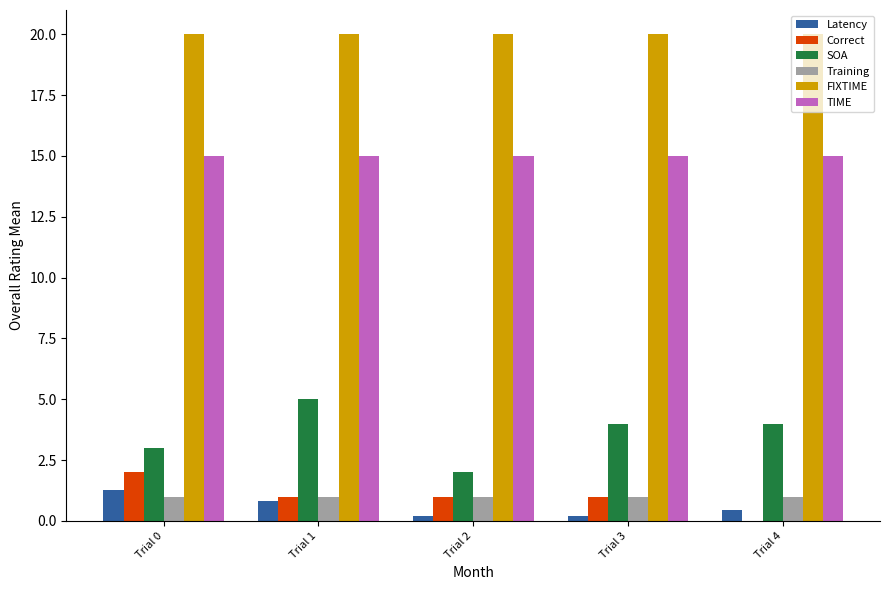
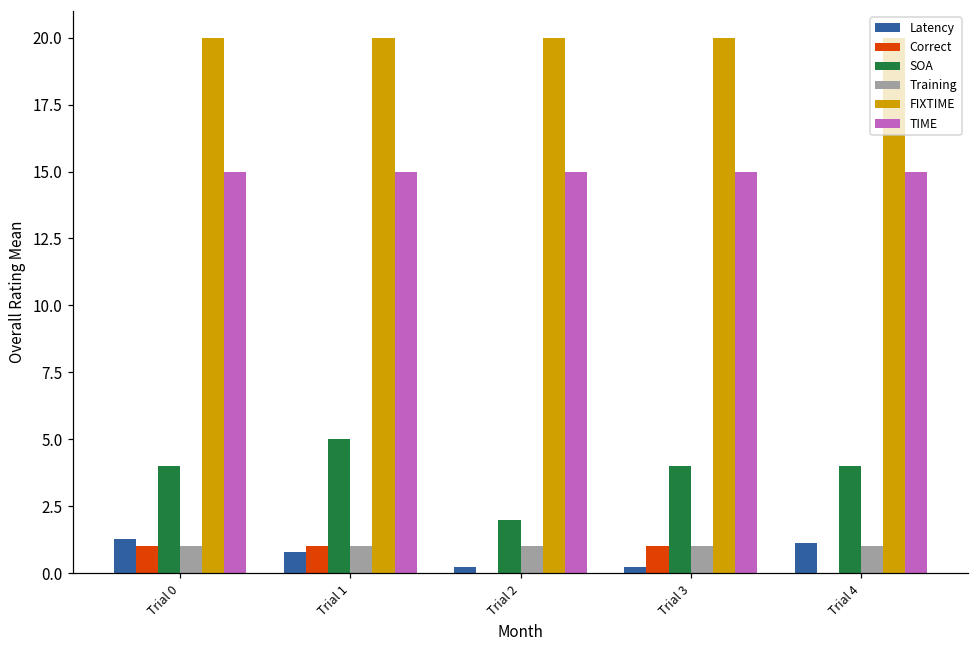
  {
    "Latency": {
      "Trial 0": 1.3,
      "Trial 1": 0.8,
      "Trial 2": 0.2,
      "Trial 3": 0.2,
-     "Trial 4": 0.4
+     "Trial 4": 1.1
    },
    "Correct": {
-     "Trial 0": 2,
+     "Trial 0": 1,
      "Trial 1": 1,
-     "Trial 2": 1,
+     "Trial 2": 0,
      "Trial 3": 1,
      "Trial 4": 0
    },
    "SOA": {
-     "Trial 0": 3,
+     "Trial 0": 4,
      "Trial 1": 5,
      "Trial 2": 2,
      "Trial 3": 4,
      "Trial 4": 4
    },
    "Training": {
      "Trial 0": 1.0,
      "Trial 1": 1.0,
      "Trial 2": 1.0,
      "Trial 3": 1.0,
      "Trial 4": 1.0
    },
    "FIXTIME": {
      "Trial 0": 20.0,
      "Trial 1": 20.0,
      "Trial 2": 20.0,
      "Trial 3": 20.0
    },
    "TIME": {
      "Trial 0": 15.0,
      "Trial 1": 15.0,
      "Trial 2": 15.0,
      "Trial 3": 15.0,
      "Trial 4": 15.0
    }
  }
